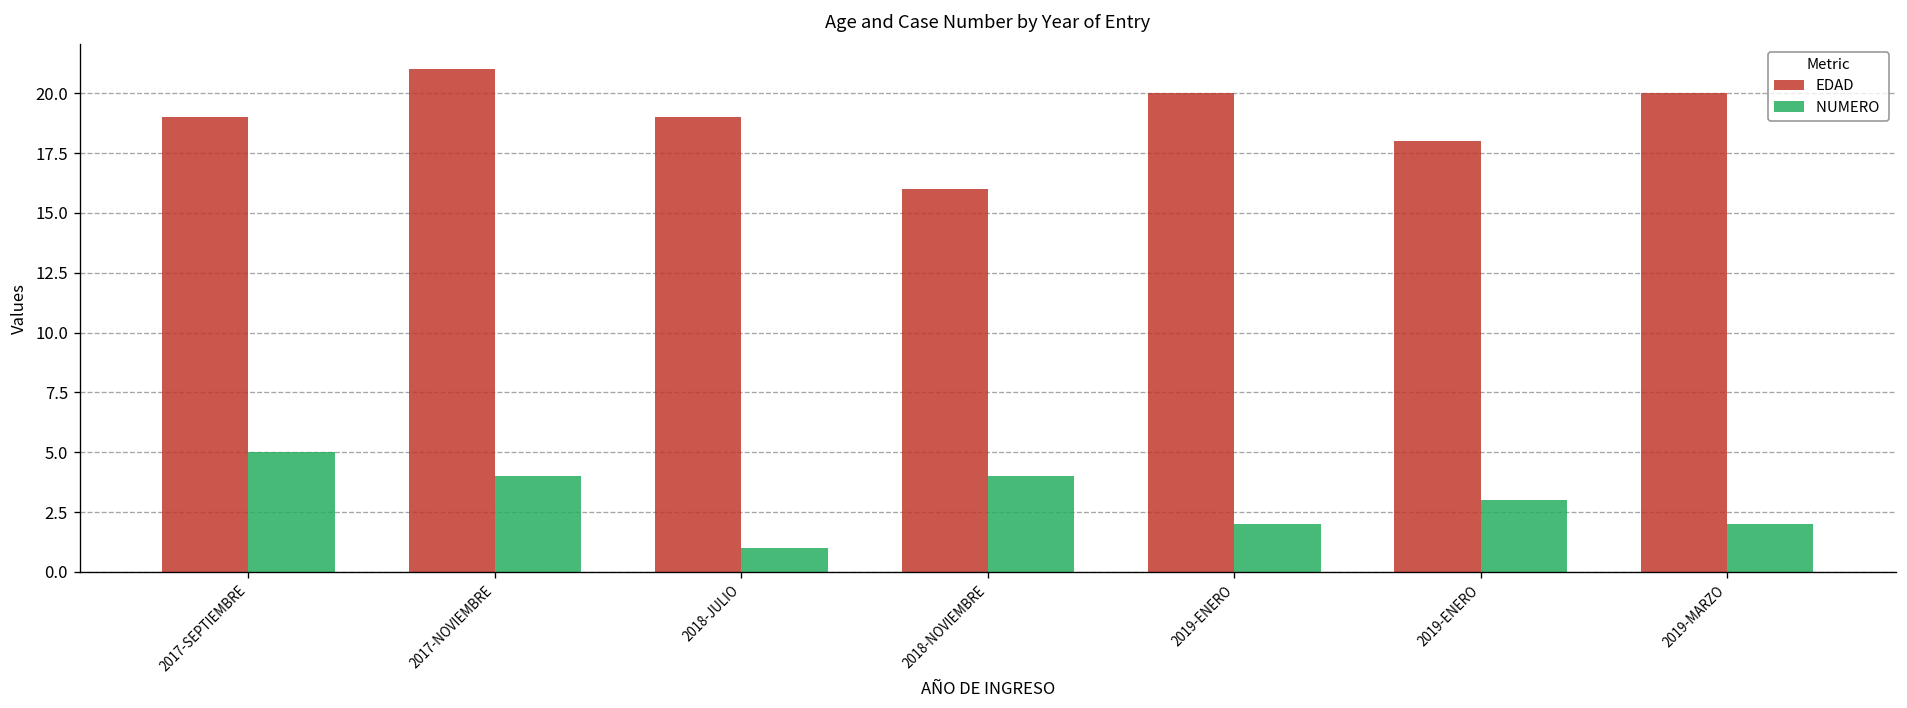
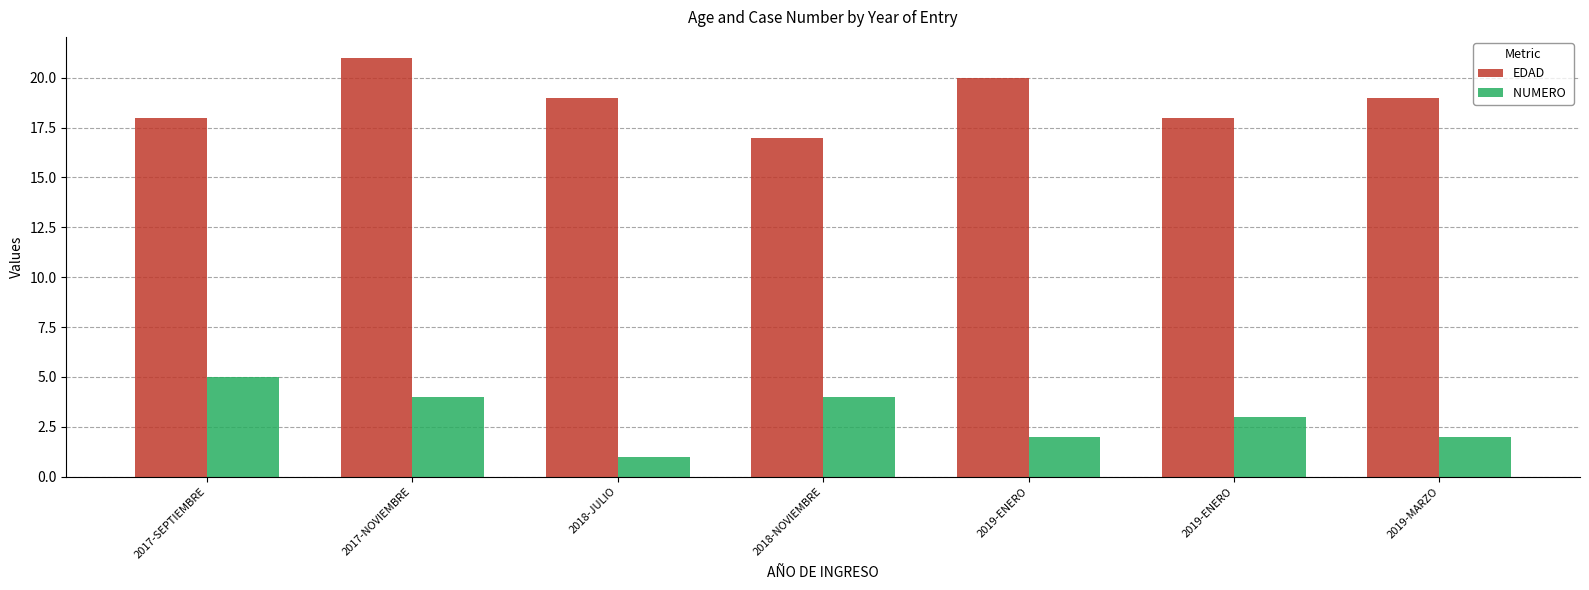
  {
    "EDAD": {
-     "2017-SEPTIEMBRE": 19,
+     "2017-SEPTIEMBRE": 18,
      "2017-NOVIEMBRE": 21,
      "2018-JULIO": 19,
-     "2018-NOVIEMBRE": 16,
-     "2019-MARZO": 20
+     "2018-NOVIEMBRE": 17,
+     "2019-MARZO": 19
    },
    "NUMERO": {
      "2017-SEPTIEMBRE": 5,
      "2017-NOVIEMBRE": 4,
      "2018-JULIO": 1,
      "2018-NOVIEMBRE": 4,
      "2019-MARZO": 2
    }
  }
